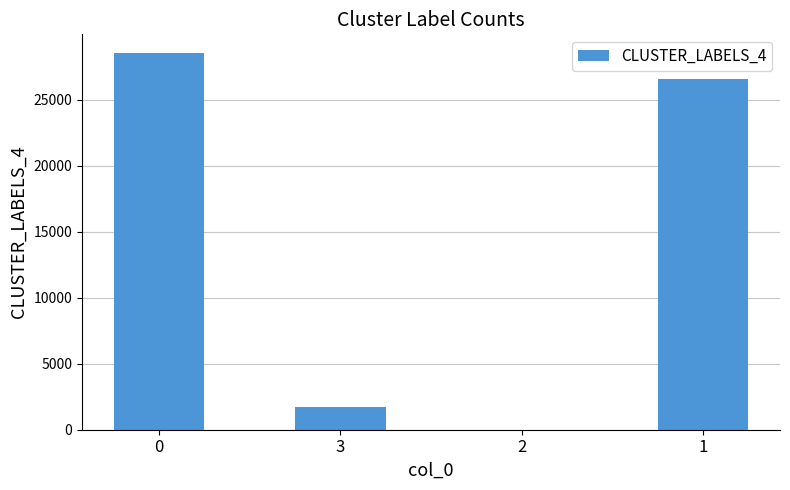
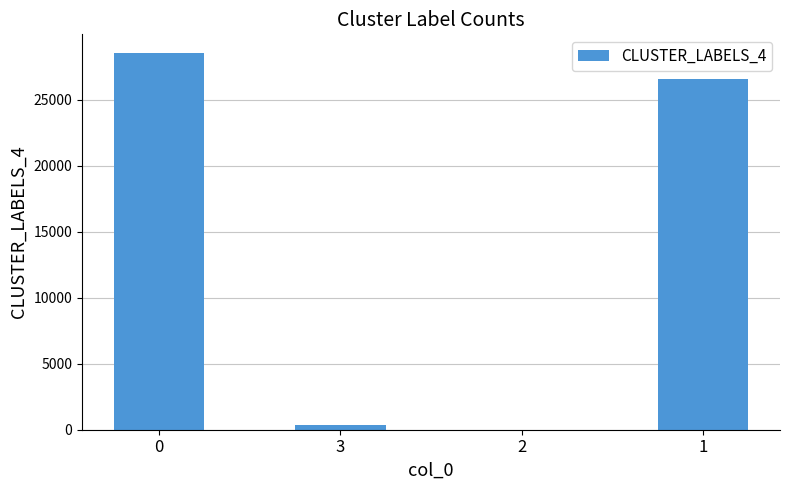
  {
    "0": 28500,
-   "3": 1700,
+   "3": 300,
    "1": 26500
  }
